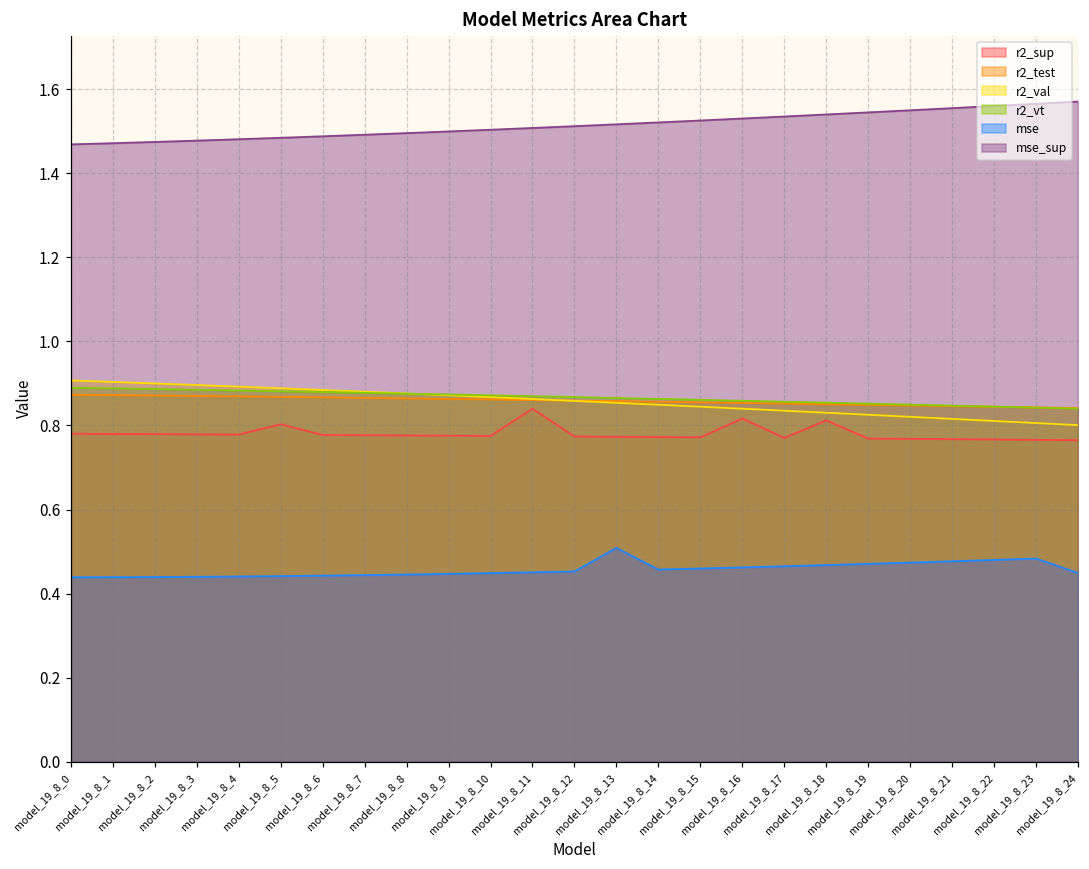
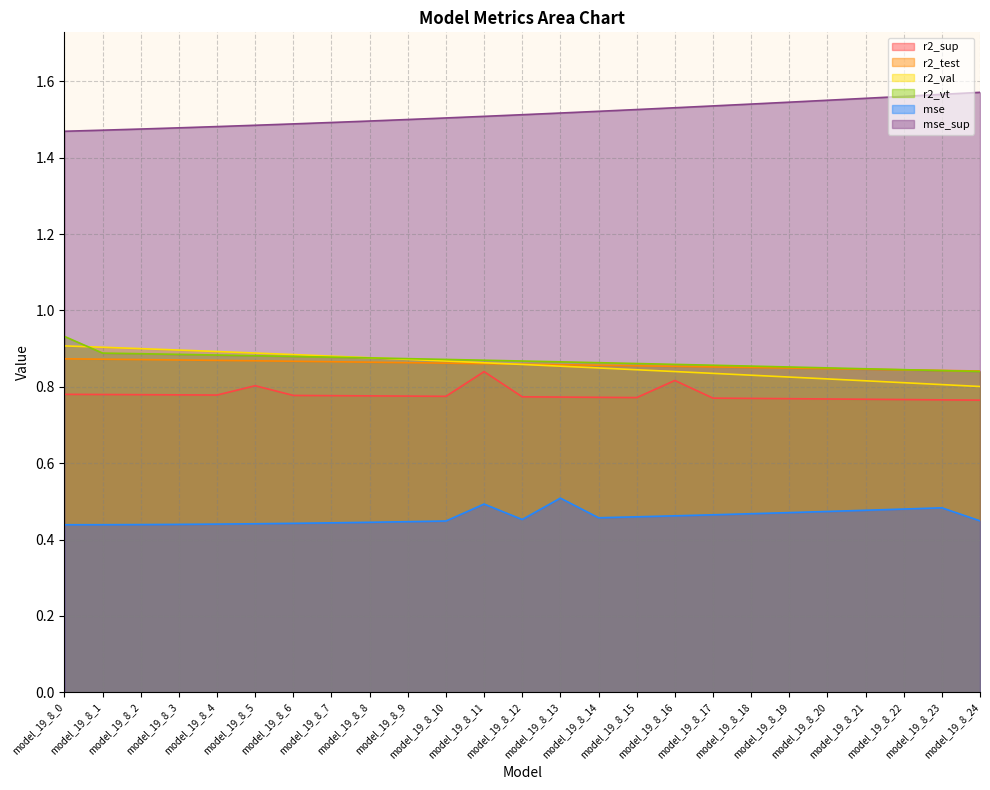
  {
    "r2_sup": {
      "model_19_8_0": 0.78,
      "model_19_8_1": 0.78,
      "model_19_8_2": 0.78,
      "model_19_8_3": 0.78,
      "model_19_8_4": 0.78,
      "model_19_8_5": 0.80,
      "model_19_8_6": 0.78,
      "model_19_8_7": 0.78,
      "model_19_8_8": 0.78,
      "model_19_8_9": 0.78,
      "model_19_8_10": 0.78,
      "model_19_8_11": 0.84,
      "model_19_8_12": 0.77,
      "model_19_8_13": 0.77,
      "model_19_8_14": 0.77,
      "model_19_8_15": 0.77,
      "model_19_8_16": 0.82,
      "model_19_8_17": 0.77,
-     "model_19_8_18": 0.81,
+     "model_19_8_18": 0.77,
      "model_19_8_19": 0.77,
      "model_19_8_20": 0.77,
      "model_19_8_21": 0.77,
      "model_19_8_22": 0.77,
      "model_19_8_23": 0.77,
      "model_19_8_24": 0.77
    },
    "r2_vt": {
-     "model_19_8_0": 0.89,
+     "model_19_8_0": 0.93,
      "model_19_8_1": 0.89,
      "model_19_8_2": 0.89,
      "model_19_8_3": 0.88,
      "model_19_8_4": 0.88,
      "model_19_8_5": 0.88,
      "model_19_8_12": 0.87,
      "model_19_8_13": 0.87
    },
    "mse": {
      "model_19_8_0": 0.44,
      "model_19_8_1": 0.44,
      "model_19_8_2": 0.44,
      "model_19_8_3": 0.44,
      "model_19_8_4": 0.44,
      "model_19_8_5": 0.44,
      "model_19_8_6": 0.44,
      "model_19_8_7": 0.44,
      "model_19_8_8": 0.45,
      "model_19_8_9": 0.45,
      "model_19_8_10": 0.45,
-     "model_19_8_11": 0.45,
+     "model_19_8_11": 0.49,
      "model_19_8_12": 0.45,
      "model_19_8_13": 0.51,
      "model_19_8_14": 0.46,
      "model_19_8_15": 0.46,
      "model_19_8_16": 0.46,
      "model_19_8_17": 0.46,
      "model_19_8_18": 0.47,
      "model_19_8_19": 0.47,
      "model_19_8_20": 0.47,
      "model_19_8_21": 0.48,
      "model_19_8_22": 0.48,
      "model_19_8_23": 0.48,
      "model_19_8_24": 0.45
    },
    "mse_sup": {
      "model_19_8_0": 1.47,
      "model_19_8_1": 1.47,
      "model_19_8_2": 1.47,
      "model_19_8_3": 1.48,
      "model_19_8_4": 1.48,
      "model_19_8_5": 1.48,
      "model_19_8_6": 1.49,
      "model_19_8_7": 1.49,
      "model_19_8_8": 1.50,
      "model_19_8_9": 1.50,
      "model_19_8_10": 1.50,
      "model_19_8_11": 1.51,
      "model_19_8_12": 1.51,
      "model_19_8_13": 1.52,
      "model_19_8_14": 1.52,
      "model_19_8_15": 1.53,
      "model_19_8_16": 1.53,
      "model_19_8_17": 1.54,
      "model_19_8_18": 1.54,
      "model_19_8_19": 1.55,
      "model_19_8_20": 1.55,
      "model_19_8_21": 1.56,
      "model_19_8_24": 1.57
    }
  }
